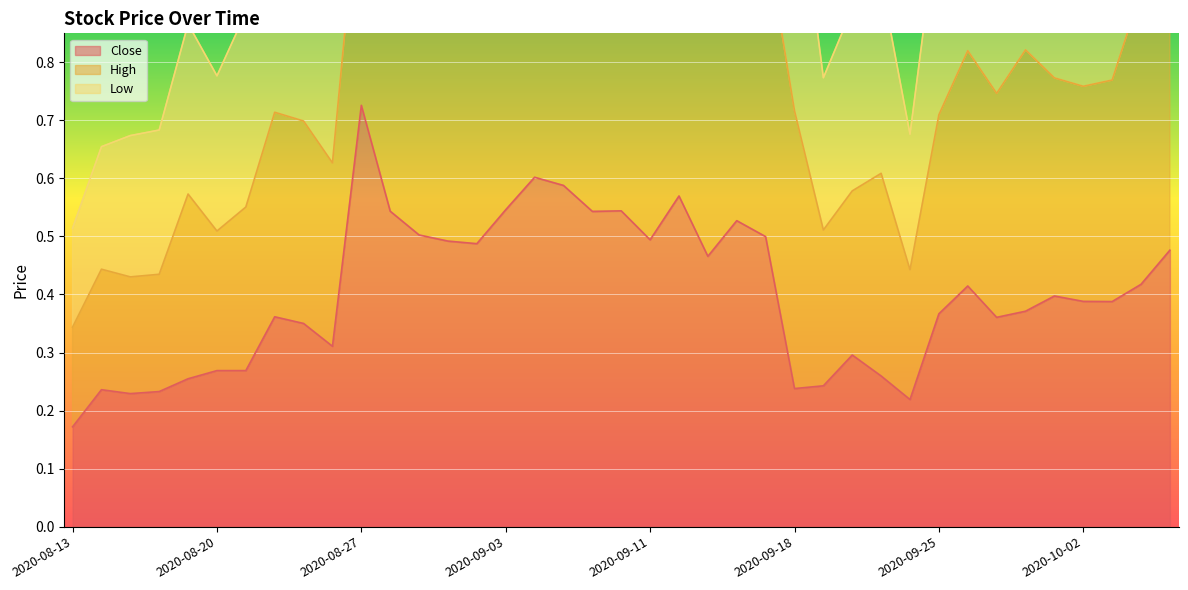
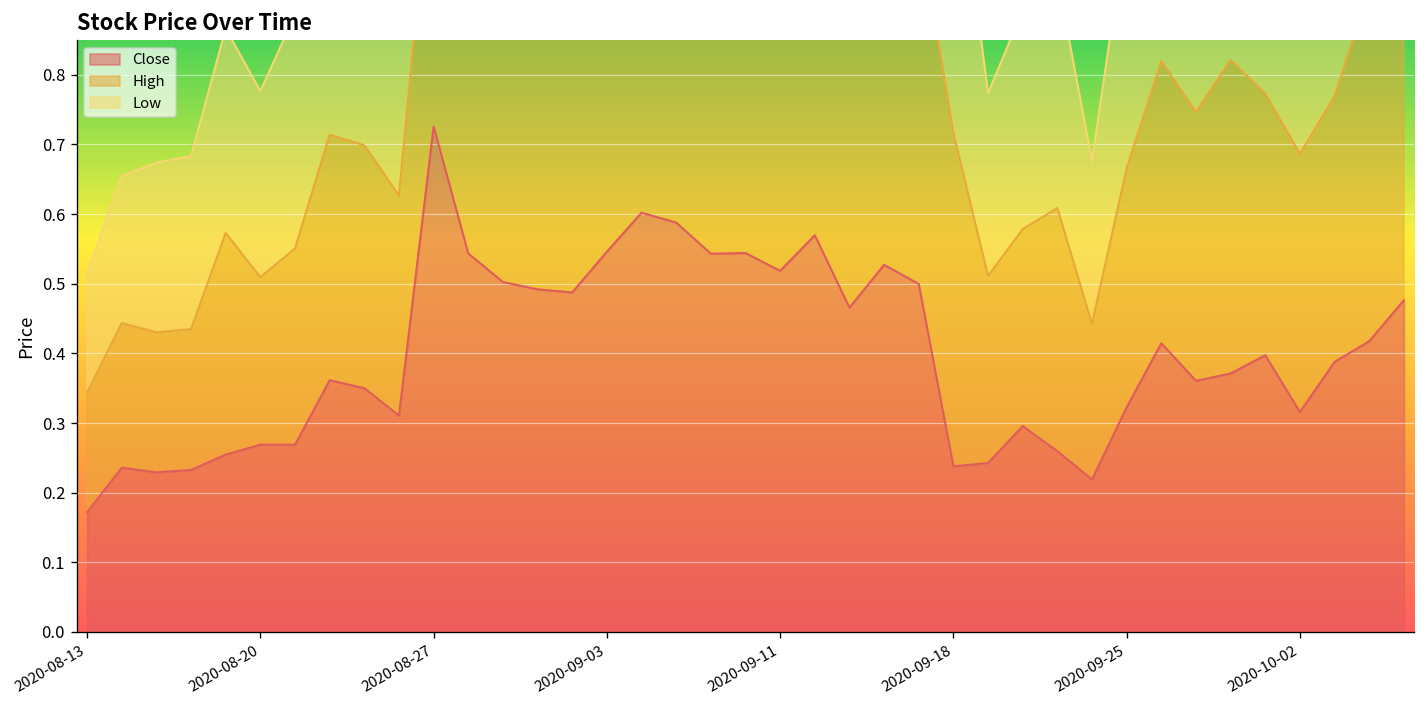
  {
    "Close": {
      "2020-08-13": 0.17,
      "2020-08-20": 0.27,
      "2020-08-27": 0.73,
      "2020-09-03": 0.55,
-     "2020-09-11": 0.49,
+     "2020-09-11": 0.52,
      "2020-09-18": 0.24,
-     "2020-09-25": 0.37,
-     "2020-10-02": 0.39
+     "2020-09-25": 0.32,
+     "2020-10-02": 0.32
    }
  }
